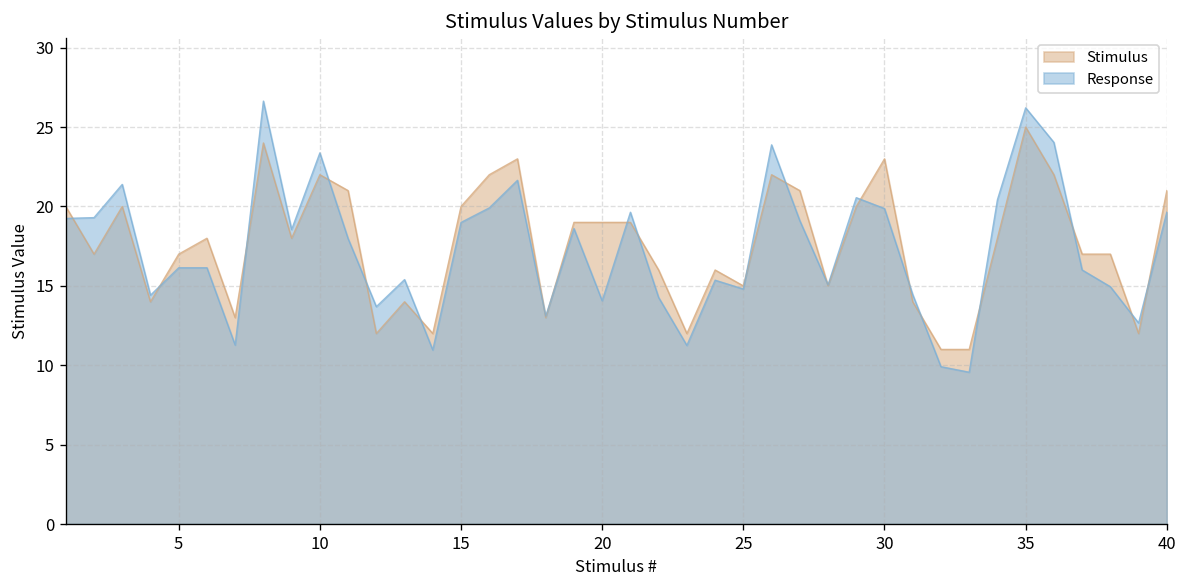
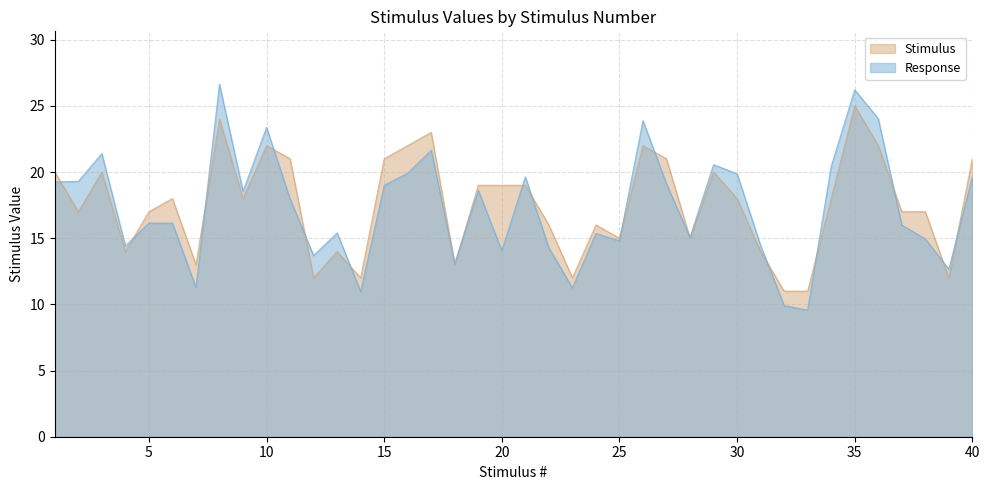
  {
    "Stimulus": {
      "5": 17,
      "10": 22,
-     "15": 20,
+     "15": 21,
      "20": 19,
      "25": 15,
-     "30": 23,
+     "30": 18,
      "35": 25,
      "40": 21
    },
    "Response": {
      "5": 16,
      "10": 23.4,
      "15": 19,
      "20": 14,
      "25": 14.8,
      "30": 20,
      "35": 26.2,
      "40": 19.6
    }
  }
